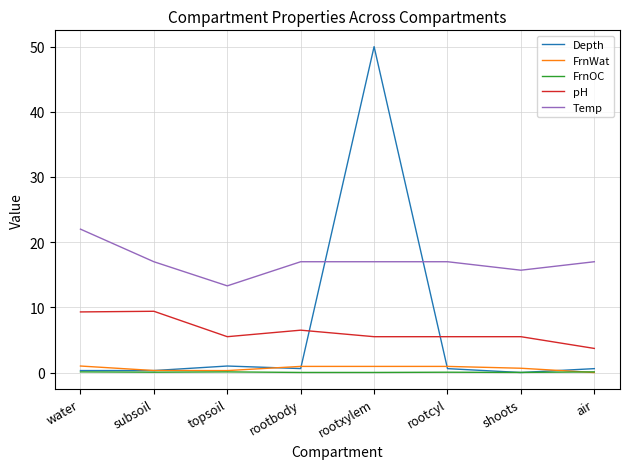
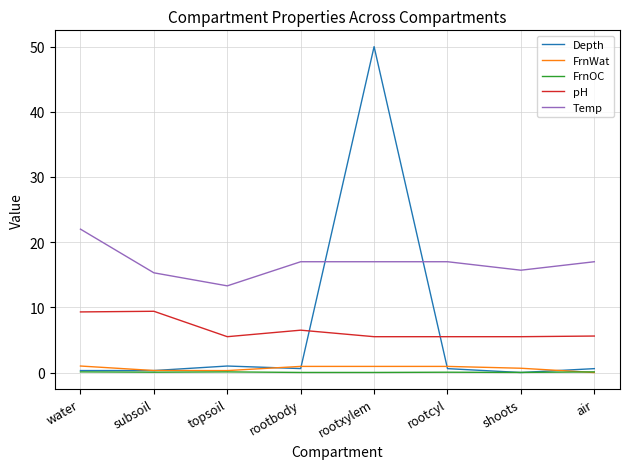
  {
    "Depth": {
      "topsoil": 1,
      "rootxylem": 50,
      "air": 1
    },
    "FrnWat": {
      "water": 1,
      "rootxylem": 1,
      "shoots": 1
    },
    "FrnOC": {
      "rootbody": 0,
      "rootxylem": 0,
      "rootcyl": 0
    },
    "pH": {
      "water": 9,
      "subsoil": 9,
      "topsoil": 6,
      "rootbody": 7,
      "rootxylem": 6,
      "rootcyl": 6,
      "shoots": 6,
-     "air": 4
+     "air": 6
    },
    "Temp": {
      "water": 22,
-     "subsoil": 17,
+     "subsoil": 15,
      "topsoil": 13,
      "rootbody": 17,
      "rootxylem": 17,
      "rootcyl": 17,
      "shoots": 16,
      "air": 17
    }
  }
